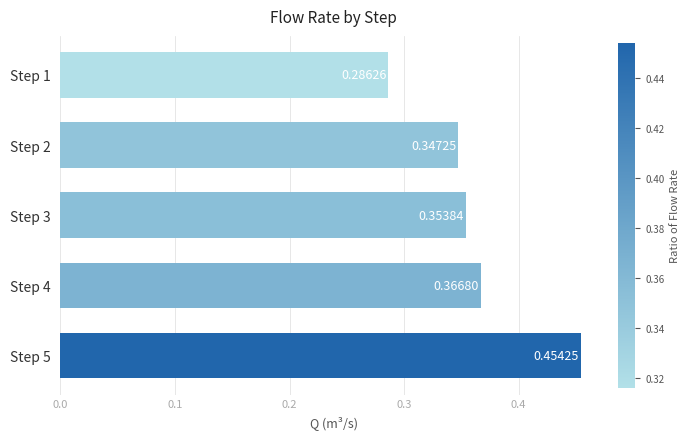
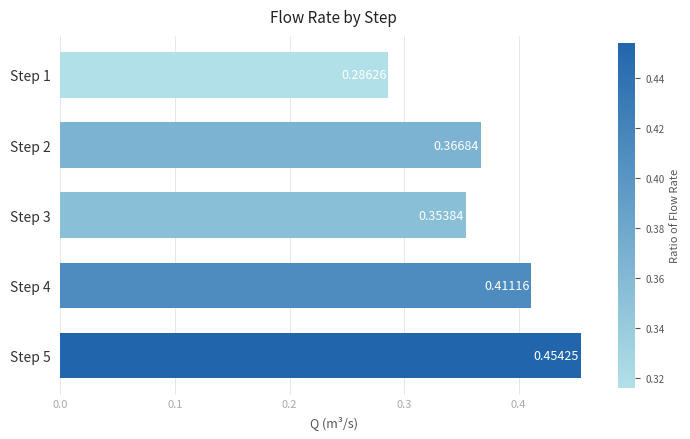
  {
    "Step 1": 0.28626,
-   "Step 2": 0.34725,
+   "Step 2": 0.36684,
    "Step 3": 0.35384,
-   "Step 4": 0.36680,
+   "Step 4": 0.41116,
    "Step 5": 0.45425
  }
